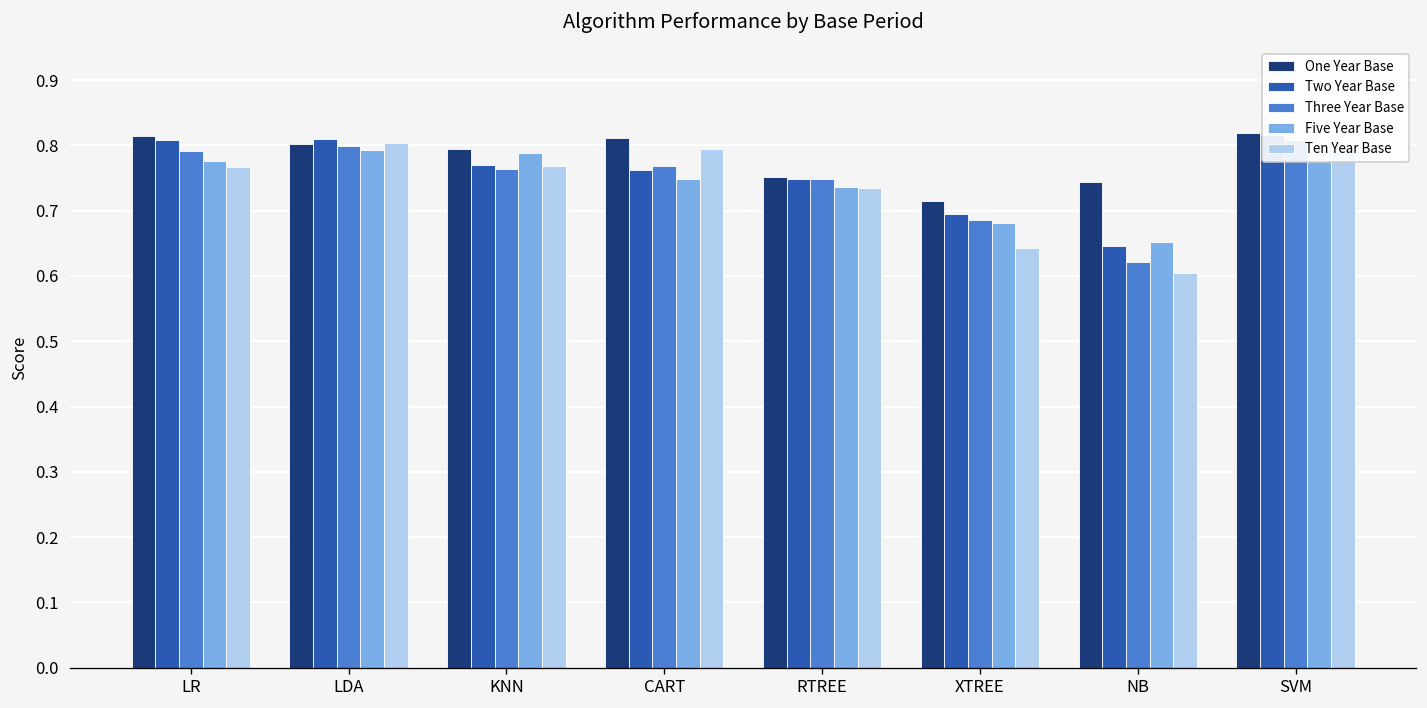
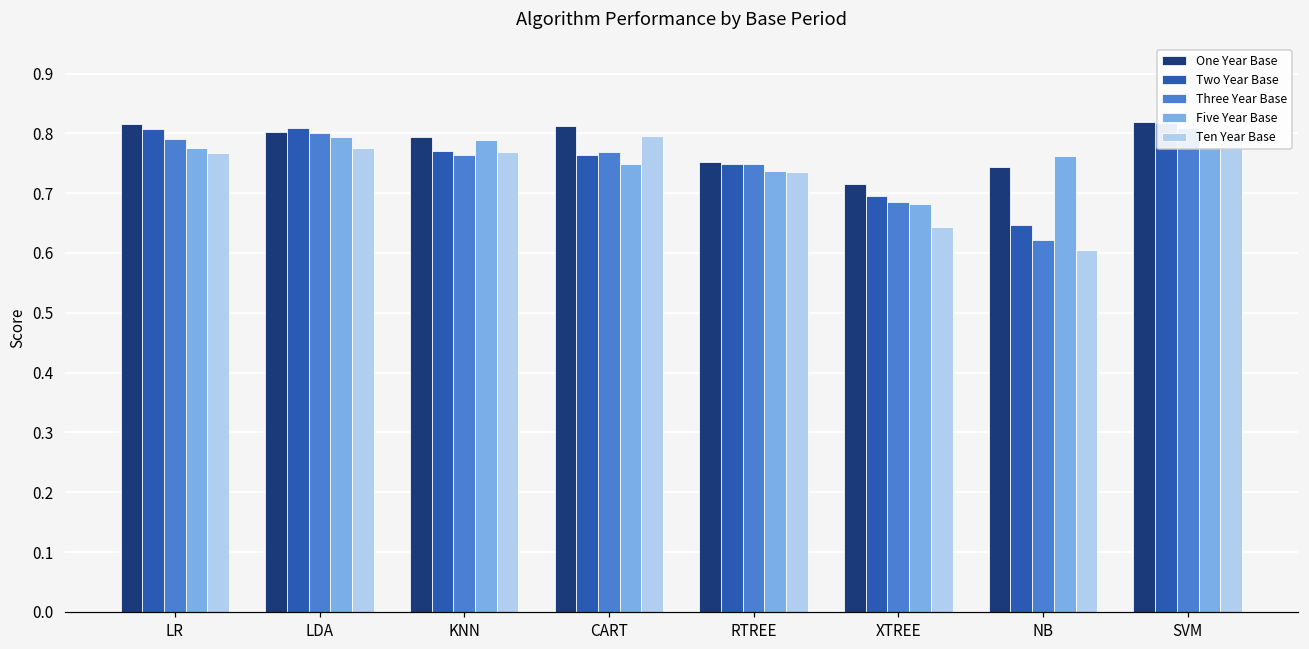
  {
    "One Year Base": {
      "LR": 0.81,
      "LDA": 0.80,
      "KNN": 0.79,
      "CART": 0.81,
      "RTREE": 0.75,
      "XTREE": 0.72,
      "NB": 0.74,
      "SVM": 0.82
    },
    "Five Year Base": {
      "LR": 0.78,
      "LDA": 0.79,
      "KNN": 0.79,
      "CART": 0.75,
      "RTREE": 0.74,
      "XTREE": 0.68,
-     "NB": 0.65,
+     "NB": 0.76,
      "SVM": 0.78
    },
    "Ten Year Base": {
      "LR": 0.77,
-     "LDA": 0.80,
+     "LDA": 0.78,
      "KNN": 0.77,
      "CART": 0.79,
      "RTREE": 0.74,
      "XTREE": 0.64,
      "NB": 0.60
    }
  }
